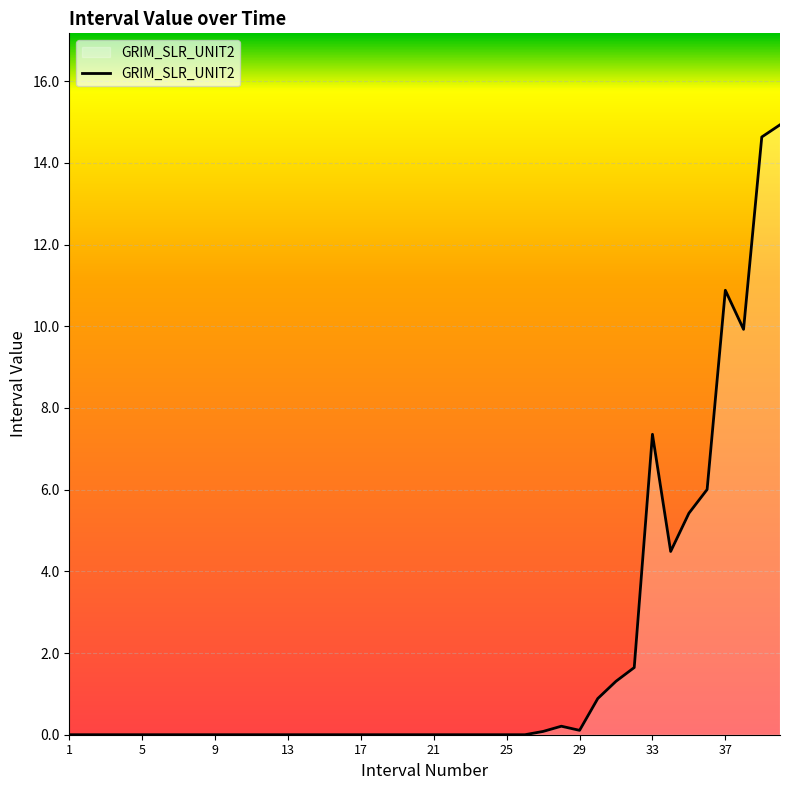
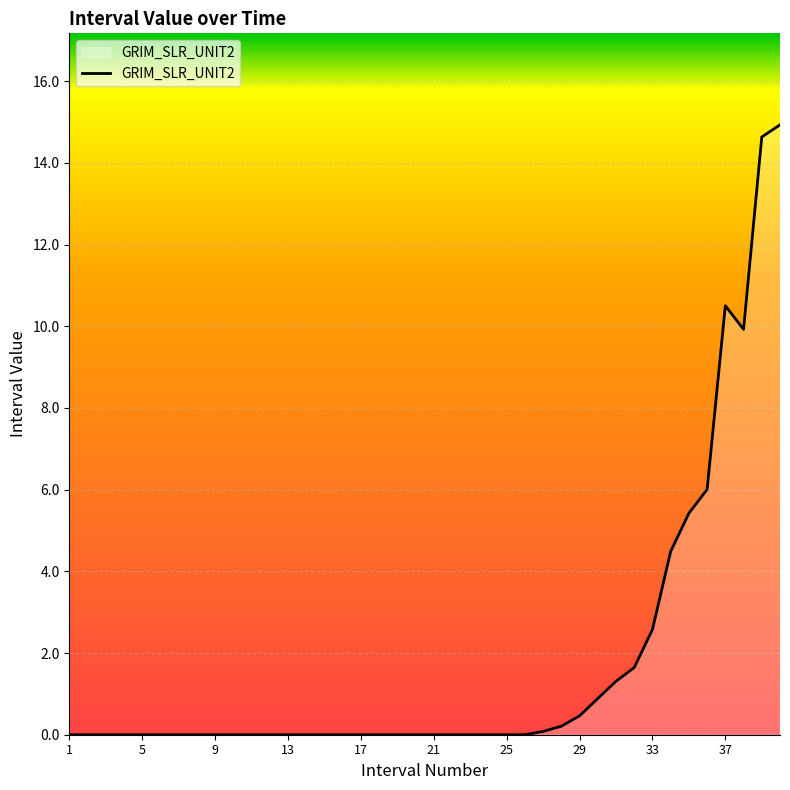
  {
    "1": 0.0,
    "5": 0.0,
    "9": 0.0,
    "13": 0.0,
    "17": 0.0,
    "21": 0.0,
    "25": 0.0,
-   "29": 0.1,
-   "33": 7.4,
-   "37": 10.9
+   "29": 0.5,
+   "33": 2.6,
+   "37": 10.5
  }
